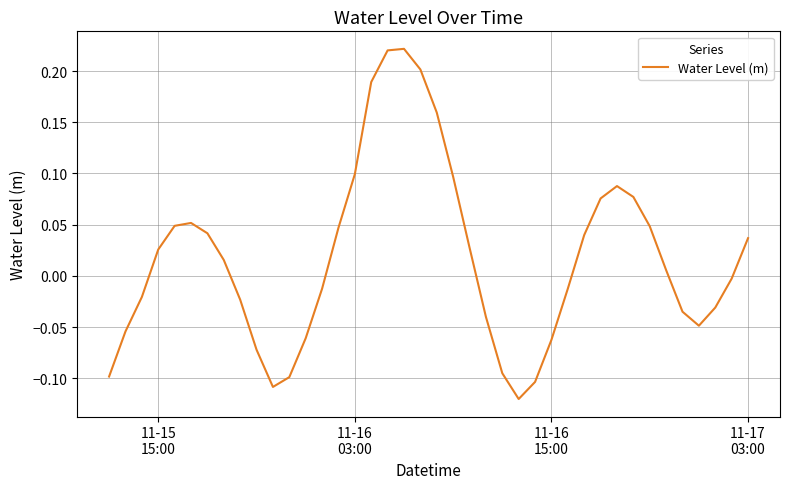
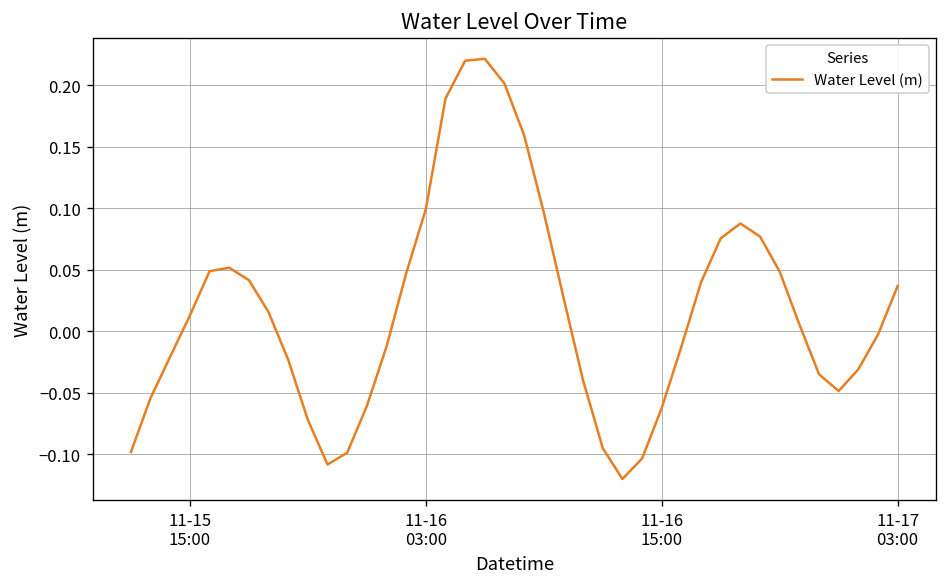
  {
-   "11-15 15:00": 0.026,
+   "11-15 15:00": 0.013,
    "11-16 03:00": 0.099,
    "11-16 15:00": -0.062,
    "11-17 03:00": 0.037
  }
